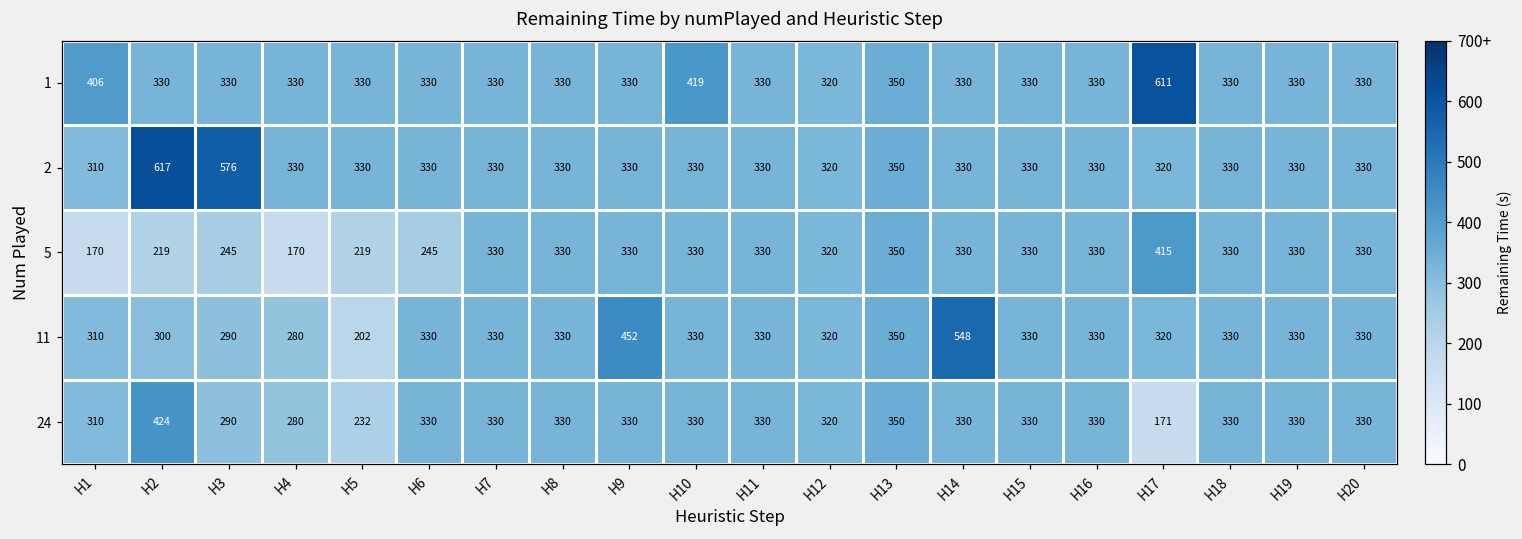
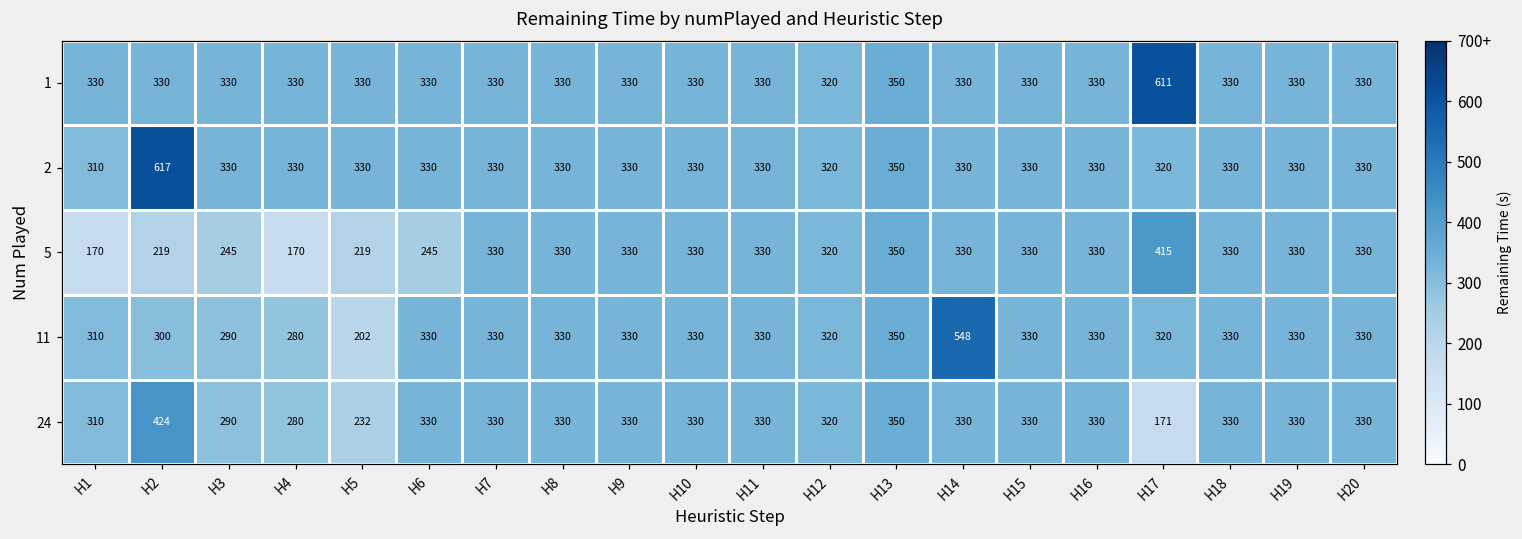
  {
    "1": {
-     "H1": 406,
+     "H1": 330,
      "H2": 330,
      "H3": 330,
      "H4": 330,
      "H5": 330,
      "H6": 330,
      "H7": 330,
      "H8": 330,
      "H9": 330,
-     "H10": 419,
+     "H10": 330,
      "H11": 330,
      "H12": 320,
      "H13": 350,
      "H14": 330,
      "H15": 330,
      "H16": 330,
      "H17": 611,
      "H18": 330,
      "H19": 330,
      "H20": 330
    },
    "2": {
      "H1": 310,
      "H2": 617,
-     "H3": 576,
+     "H3": 330,
      "H4": 330,
      "H5": 330,
      "H6": 330,
      "H7": 330,
      "H8": 330,
      "H9": 330,
      "H10": 330,
      "H11": 330,
      "H12": 320,
      "H13": 350,
      "H14": 330,
      "H15": 330,
      "H16": 330,
      "H17": 320,
      "H18": 330,
      "H19": 330,
      "H20": 330
    },
    "5": {
      "H1": 170,
      "H2": 219,
      "H3": 245,
      "H4": 170,
      "H5": 219,
      "H6": 245,
      "H7": 330,
      "H8": 330,
      "H9": 330,
      "H10": 330,
      "H11": 330,
      "H12": 320,
      "H13": 350,
      "H14": 330,
      "H15": 330,
      "H16": 330,
      "H17": 415,
      "H18": 330,
      "H19": 330,
      "H20": 330
    },
    "11": {
      "H1": 310,
      "H2": 300,
      "H3": 290,
      "H4": 280,
      "H5": 202,
      "H6": 330,
      "H7": 330,
      "H8": 330,
-     "H9": 452,
+     "H9": 330,
      "H10": 330,
      "H11": 330,
      "H12": 320,
      "H13": 350,
      "H14": 548,
      "H15": 330,
      "H16": 330,
      "H17": 320,
      "H18": 330,
      "H19": 330,
      "H20": 330
    },
    "24": {
      "H1": 310,
      "H2": 424,
      "H3": 290,
      "H4": 280,
      "H5": 232,
      "H6": 330,
      "H7": 330,
      "H8": 330,
      "H9": 330,
      "H10": 330,
      "H11": 330,
      "H12": 320,
      "H13": 350,
      "H14": 330,
      "H15": 330,
      "H16": 330,
      "H17": 171,
      "H18": 330,
      "H19": 330,
      "H20": 330
    }
  }
